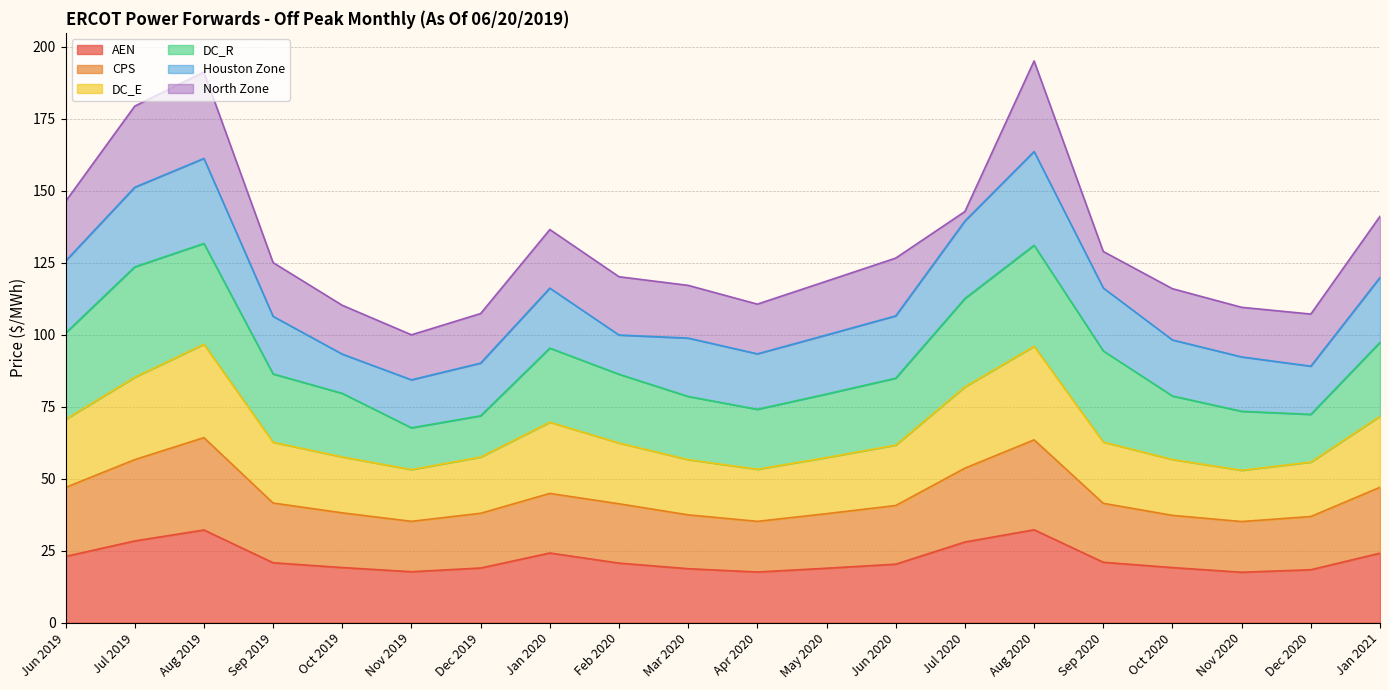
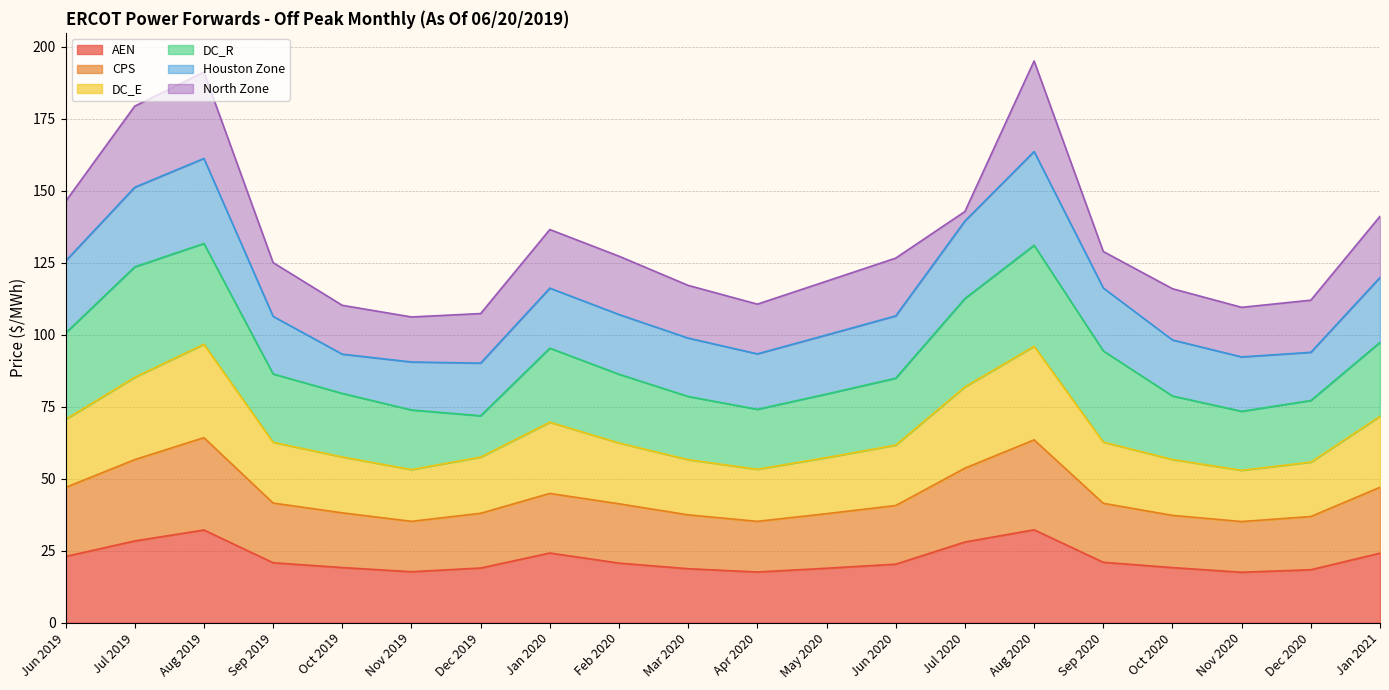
  {
    "DC_E": {
      "Jun 2019": 24,
      "Jul 2019": 29,
      "Aug 2019": 32,
      "Sep 2019": 21,
      "Oct 2019": 19,
      "Nov 2019": 18,
      "Dec 2019": 20,
      "Jan 2020": 25,
      "Feb 2020": 21,
      "Mar 2020": 19,
      "Apr 2020": 18,
      "May 2020": 19,
      "Jun 2020": 21,
      "Jul 2020": 28,
      "Aug 2020": 32,
      "Sep 2020": 21,
      "Oct 2020": 19,
      "Nov 2020": 18,
      "Dec 2020": 19,
      "Jan 2021": 25
    },
    "DC_R": {
      "Jun 2019": 30,
      "Jul 2019": 38,
      "Aug 2019": 35,
      "Sep 2019": 24,
      "Oct 2019": 22,
-     "Nov 2019": 15,
+     "Nov 2019": 21,
      "Dec 2019": 14,
      "Jan 2020": 26,
      "Feb 2020": 24,
      "Mar 2020": 22,
      "Apr 2020": 21,
      "May 2020": 22,
      "Jun 2020": 23,
      "Jul 2020": 31,
      "Aug 2020": 35,
      "Sep 2020": 32,
      "Oct 2020": 22,
      "Nov 2020": 20,
-     "Dec 2020": 17,
+     "Dec 2020": 21,
      "Jan 2021": 26
    },
    "Houston Zone": {
      "Jun 2019": 25,
      "Jul 2019": 28,
      "Aug 2019": 30,
      "Sep 2019": 20,
      "Oct 2019": 14,
      "Nov 2019": 17,
      "Dec 2019": 18,
      "Jan 2020": 21,
-     "Feb 2020": 14,
+     "Feb 2020": 21,
      "Mar 2020": 20,
      "Apr 2020": 19,
      "May 2020": 21,
      "Jun 2020": 22,
      "Jul 2020": 27,
      "Aug 2020": 33,
      "Sep 2020": 22,
      "Oct 2020": 19,
      "Nov 2020": 19,
      "Dec 2020": 17,
      "Jan 2021": 23
    },
    "North Zone": {
      "Jun 2019": 21,
      "Jul 2019": 28,
      "Sep 2019": 19,
      "Oct 2019": 17,
      "Nov 2019": 16,
      "Dec 2019": 17,
      "Jan 2020": 20,
      "Feb 2020": 20,
      "Mar 2020": 18,
      "Apr 2020": 17,
      "May 2020": 19,
      "Jun 2020": 20,
      "Jul 2020": 3,
      "Aug 2020": 31,
      "Sep 2020": 13,
      "Oct 2020": 18,
      "Nov 2020": 17,
      "Dec 2020": 18,
      "Jan 2021": 21
    }
  }
